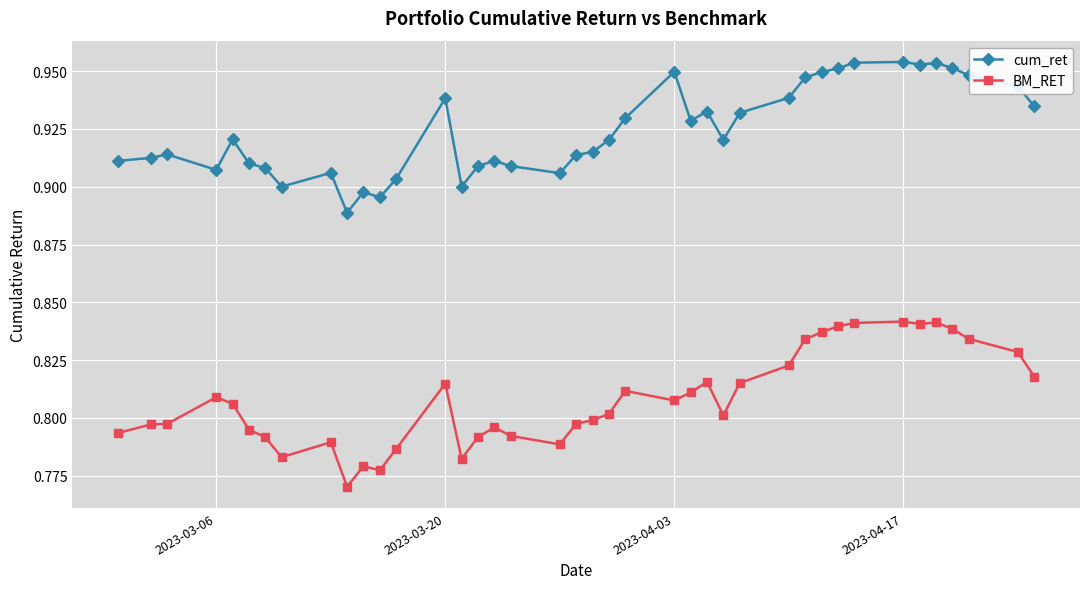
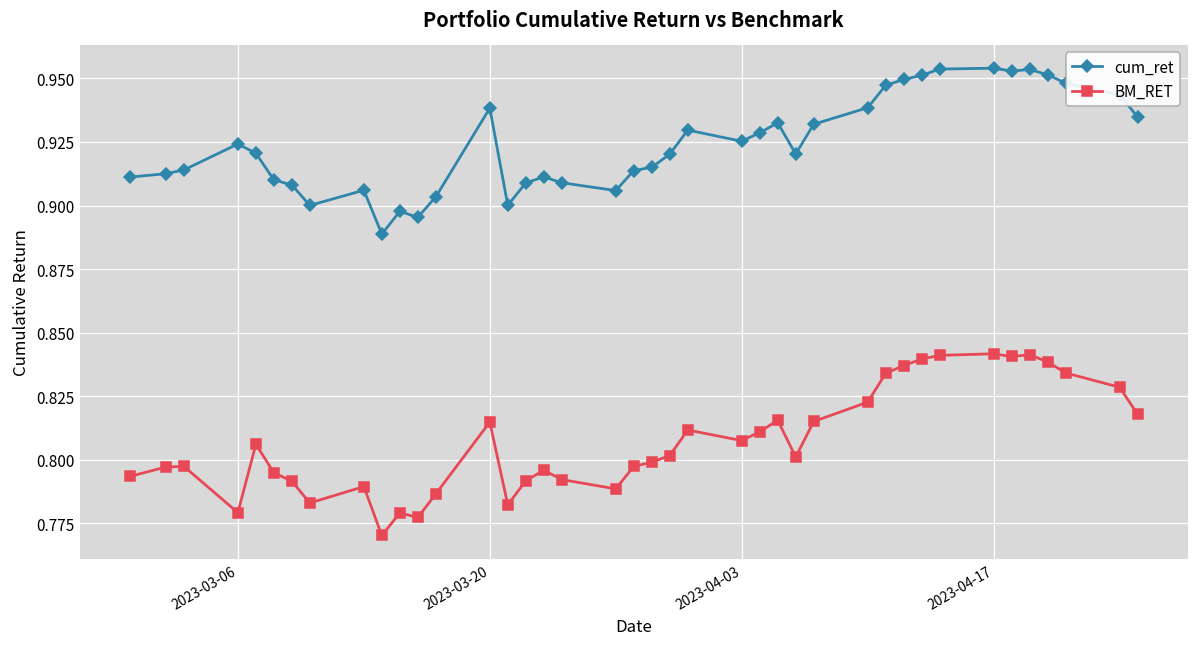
  {
    "cum_ret": {
-     "2023-03-06": 0.907,
+     "2023-03-06": 0.924,
      "2023-03-20": 0.938,
-     "2023-04-03": 0.950,
+     "2023-04-03": 0.925,
      "2023-04-17": 0.954
    },
    "BM_RET": {
-     "2023-03-06": 0.809,
+     "2023-03-06": 0.779,
      "2023-03-20": 0.815,
      "2023-04-03": 0.808,
      "2023-04-17": 0.842
    }
  }
